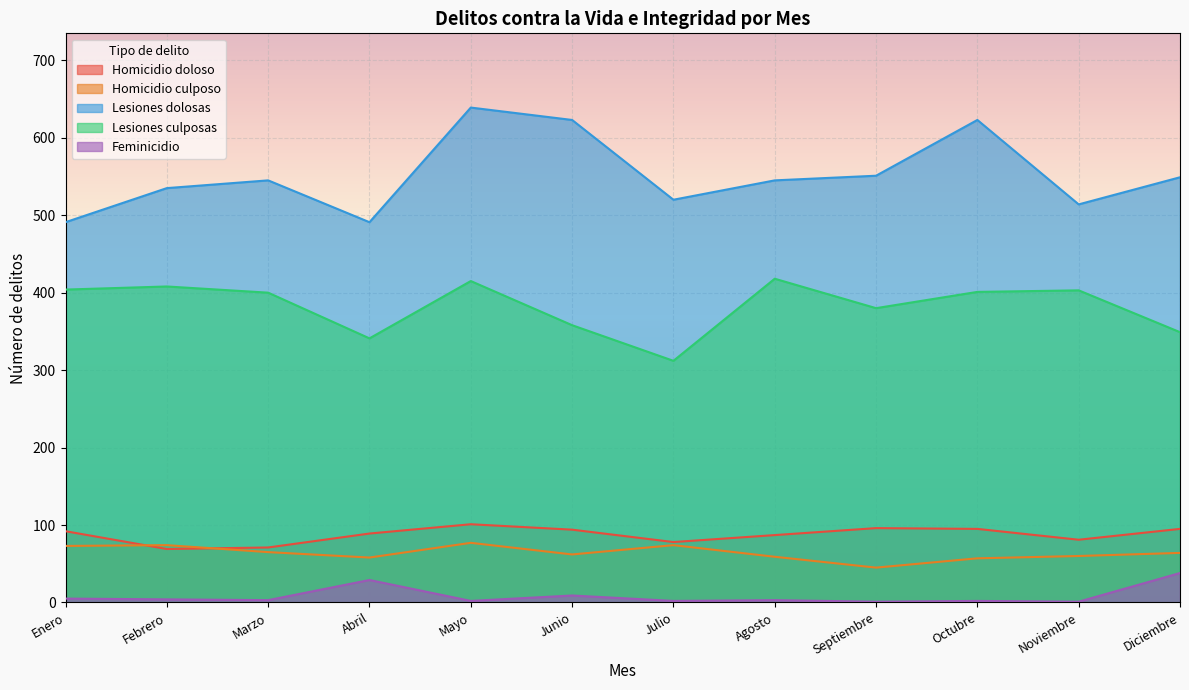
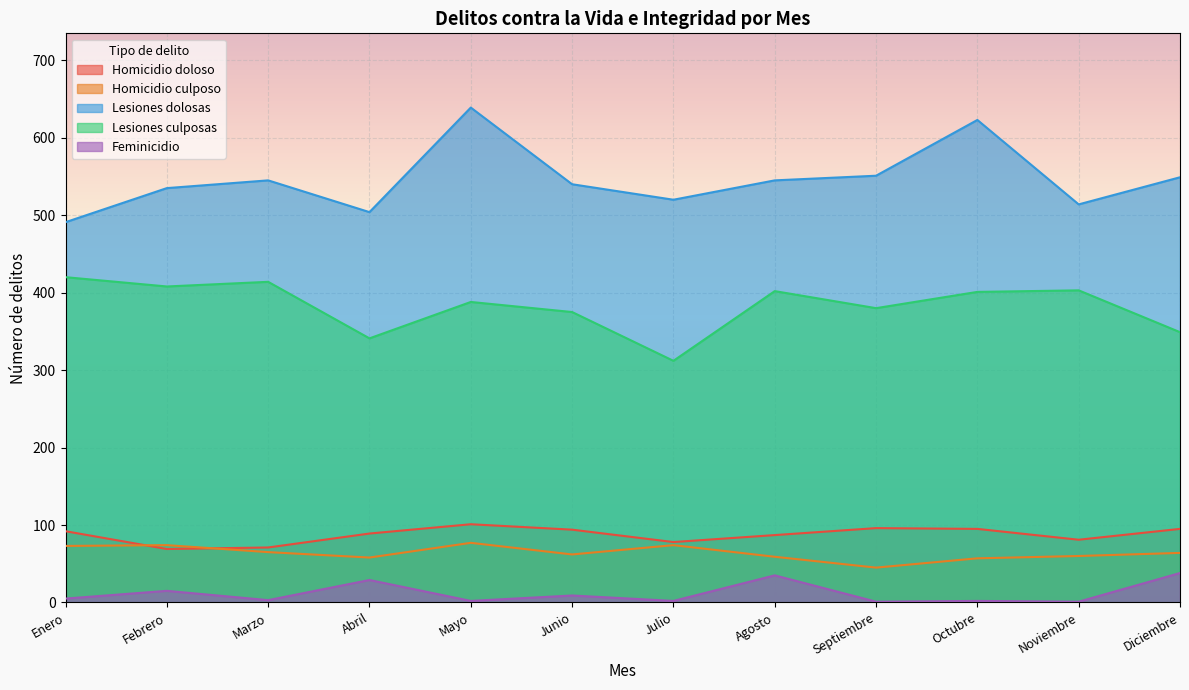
  {
    "Lesiones dolosas": {
      "Enero": 490,
      "Febrero": 540,
      "Marzo": 550,
-     "Abril": 490,
+     "Abril": 500,
      "Mayo": 640,
-     "Junio": 620,
+     "Junio": 540,
      "Julio": 520,
      "Agosto": 550,
      "Septiembre": 550,
      "Octubre": 620,
      "Noviembre": 510,
      "Diciembre": 550
    },
    "Lesiones culposas": {
-     "Enero": 400,
+     "Enero": 420,
      "Febrero": 410,
-     "Marzo": 400,
+     "Marzo": 410,
      "Abril": 340,
-     "Mayo": 420,
-     "Junio": 360,
+     "Mayo": 390,
+     "Junio": 380,
      "Julio": 310,
-     "Agosto": 420,
+     "Agosto": 400,
      "Septiembre": 380,
      "Octubre": 400,
      "Noviembre": 400,
      "Diciembre": 350
    },
    "Feminicidio": {
      "Enero": 10,
-     "Febrero": 0,
+     "Febrero": 20,
      "Marzo": 0,
      "Abril": 30,
      "Mayo": 0,
      "Junio": 10,
      "Julio": 0,
-     "Agosto": 0,
+     "Agosto": 40,
      "Septiembre": 0,
      "Octubre": 0,
      "Noviembre": 0,
      "Diciembre": 40
    }
  }
